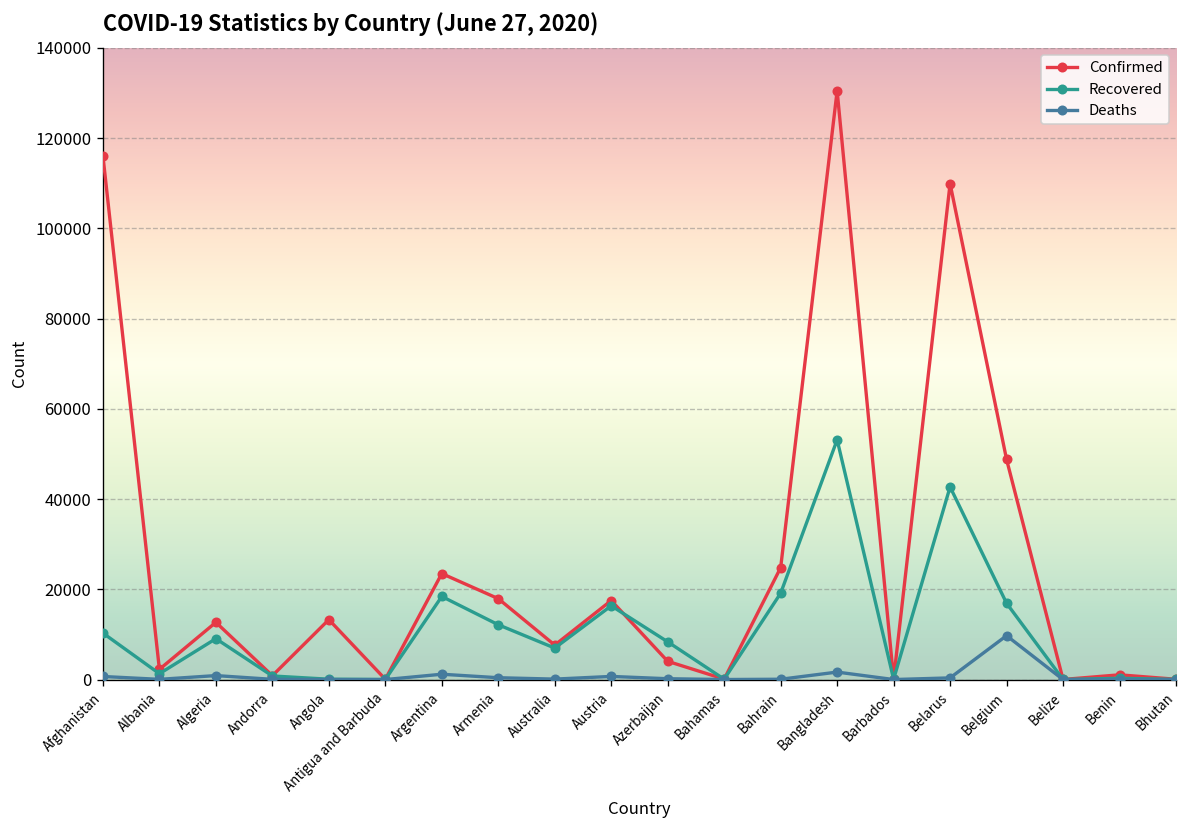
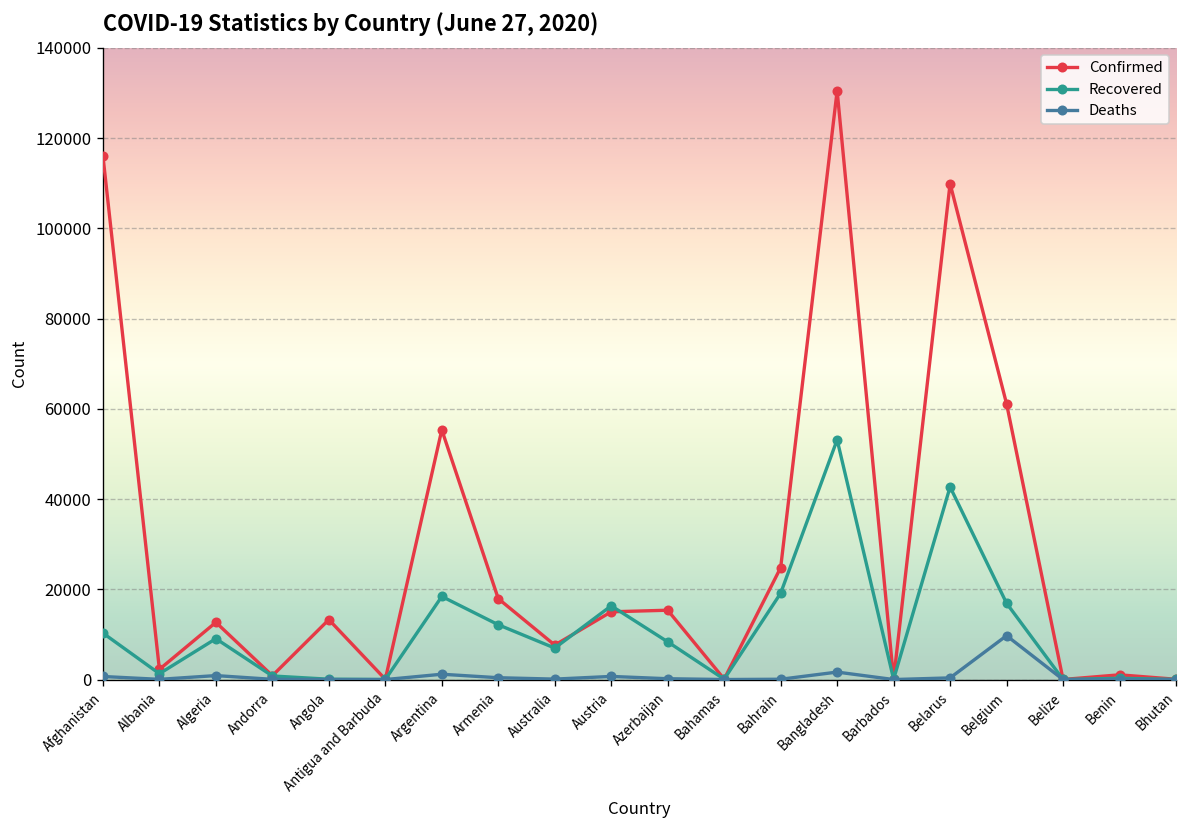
  {
    "Confirmed": {
      "Afghanistan": 116000,
      "Albania": 2000,
      "Algeria": 13000,
      "Angola": 13000,
-     "Argentina": 23000,
+     "Argentina": 55000,
      "Armenia": 18000,
-     "Austria": 18000,
-     "Azerbaijan": 4000,
+     "Austria": 15000,
+     "Azerbaijan": 15000,
      "Bahrain": 25000,
      "Bangladesh": 130000,
      "Belarus": 110000,
-     "Belgium": 49000,
+     "Belgium": 61000,
      "Benin": 1000
    }
  }
